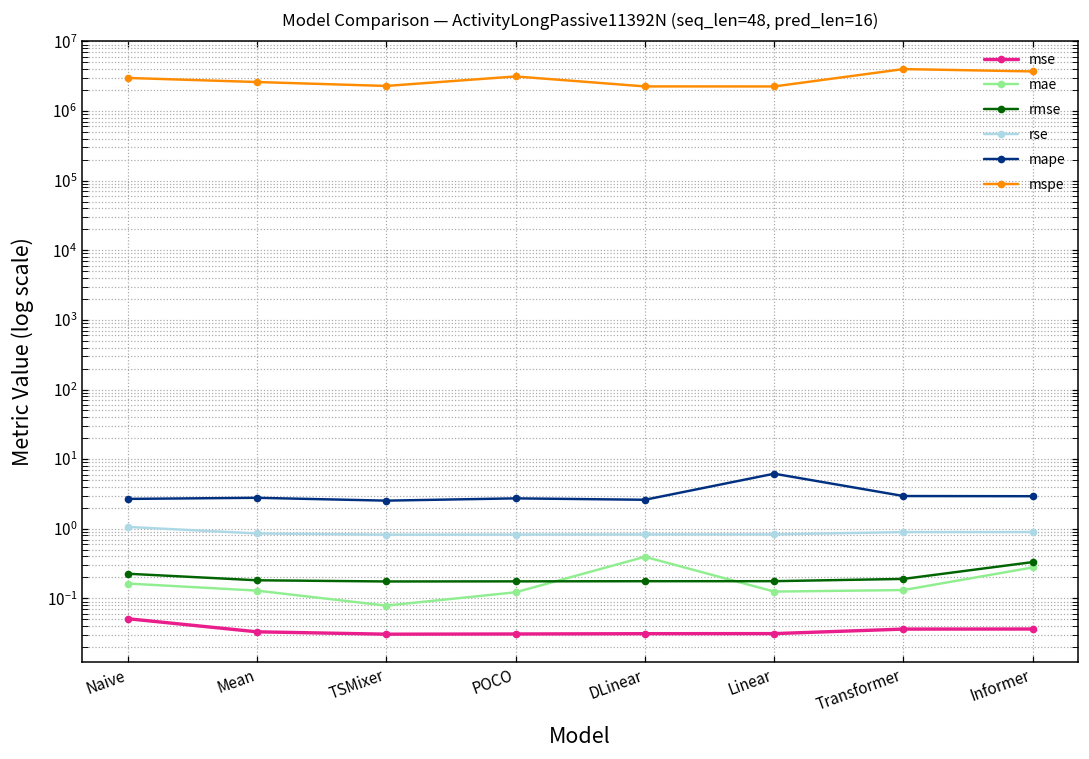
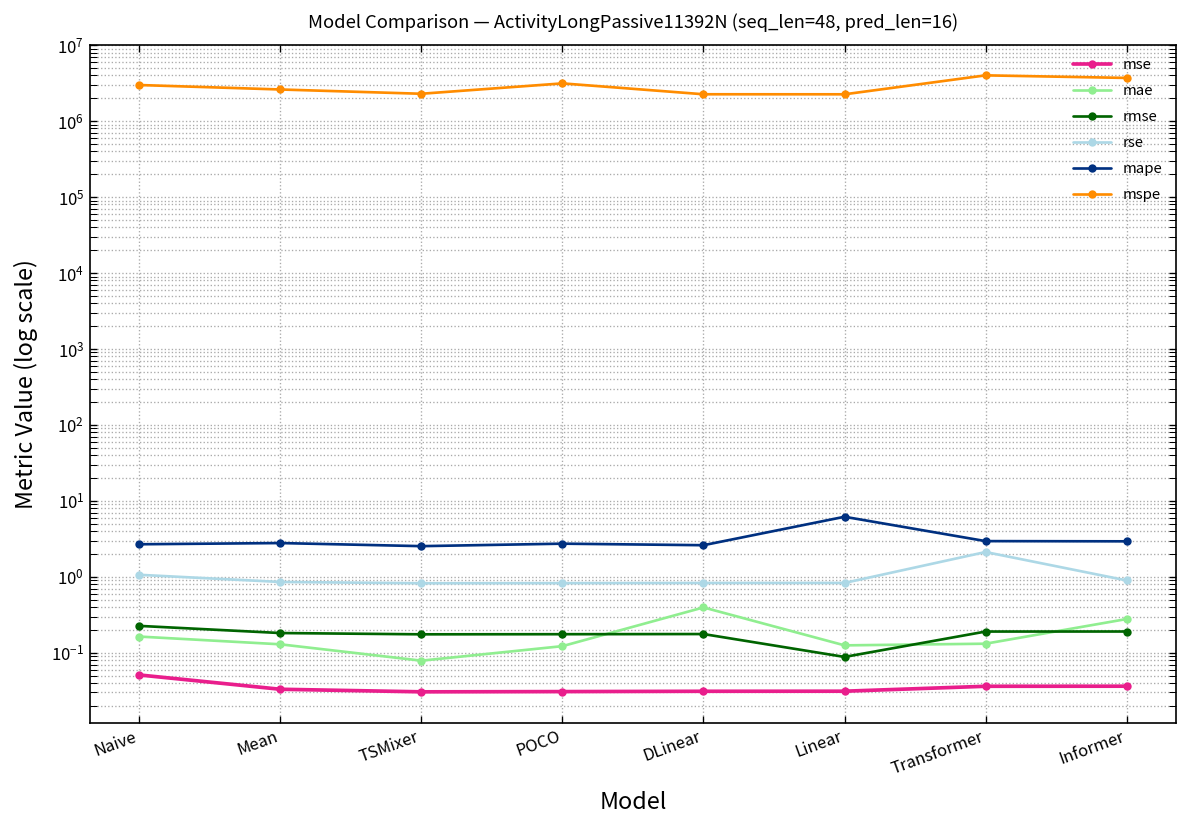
  {
    "mse": {
      "Naive": 0.05,
      "Mean": 0.03,
      "TSMixer": 0.03,
      "POCO": 0.03,
      "DLinear": 0.03,
      "Linear": 0.03,
      "Transformer": 0.04,
      "Informer": 0.04
    },
    "mae": {
      "Naive": 0.16,
      "Mean": 0.13,
      "TSMixer": 0.08,
      "POCO": 0.12,
      "DLinear": 0.4,
      "Linear": 0.13,
      "Transformer": 0.13,
      "Informer": 0.3
    },
    "rmse": {
      "Naive": 0.23,
      "Mean": 0.18,
      "TSMixer": 0.17,
      "POCO": 0.18,
      "DLinear": 0.18,
-     "Linear": 0.18,
+     "Linear": 0.09,
      "Transformer": 0.19,
-     "Informer": 0.3
+     "Informer": 0.19
    },
    "rse": {
      "Naive": 1.1,
      "Mean": 0.9,
      "TSMixer": 0.8,
      "POCO": 0.8,
      "DLinear": 0.8,
      "Linear": 0.8,
-     "Transformer": 0.9,
+     "Transformer": 2.1,
      "Informer": 0.9
    },
    "mape": {
      "Naive": 2.7,
      "Mean": 3,
      "TSMixer": 2.5,
      "POCO": 2.7,
      "DLinear": 2.6,
      "Linear": 6,
      "Transformer": 3,
      "Informer": 3
    },
    "mspe": {
      "Naive": 3000000,
      "Mean": 2600000,
      "TSMixer": 2300000,
      "POCO": 3000000,
      "DLinear": 2300000,
      "Linear": 2300000,
      "Transformer": 4000000,
      "Informer": 4000000
    }
  }
